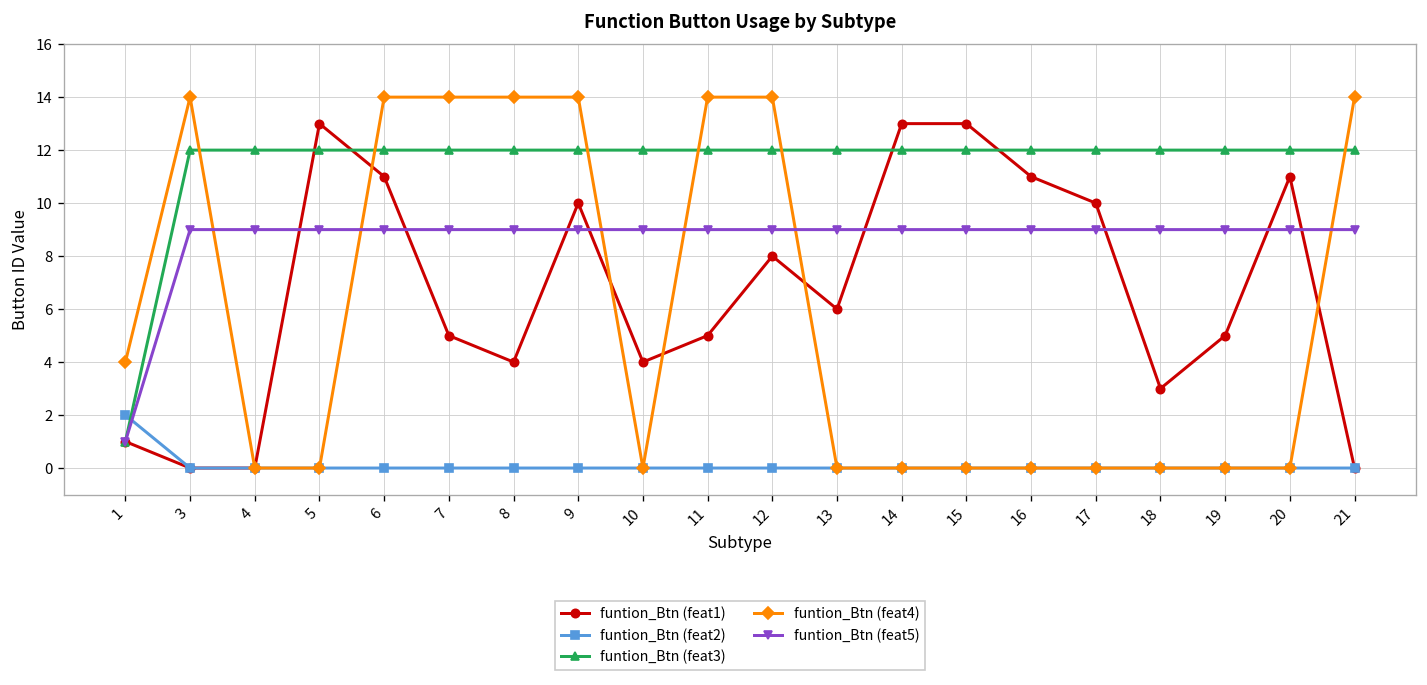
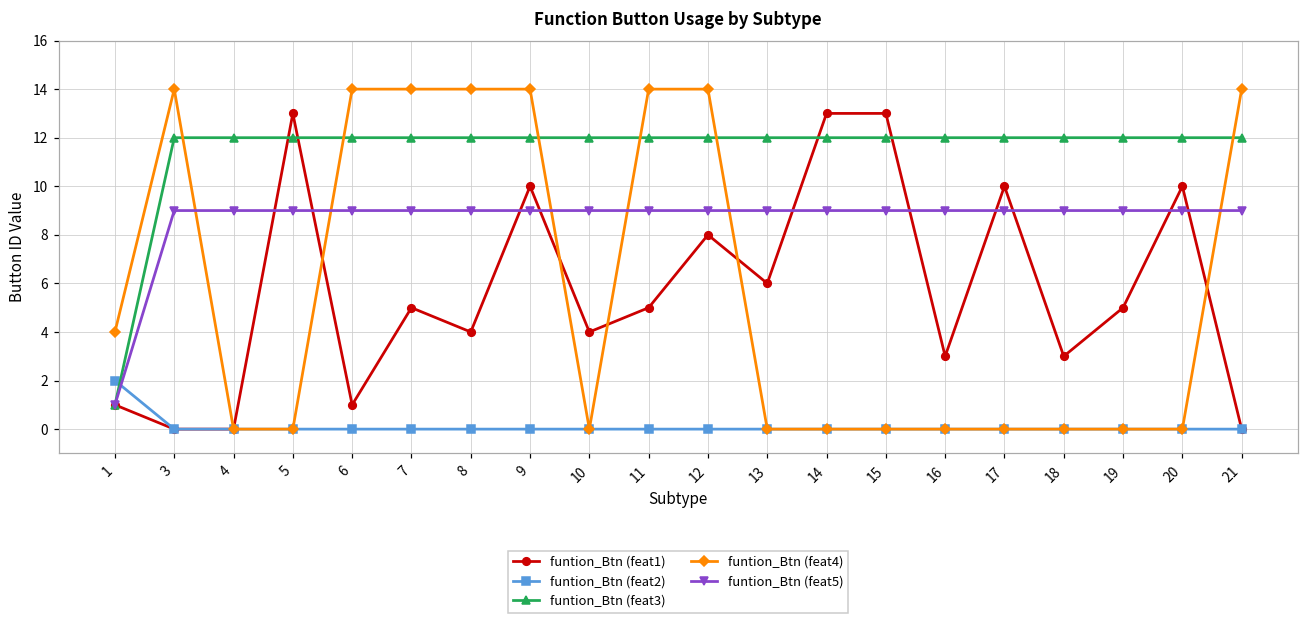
  {
    "funtion_Btn (feat1)": {
      "5": 13,
-     "6": 11,
+     "6": 1,
      "7": 5,
      "8": 4,
      "9": 10,
      "10": 4,
      "11": 5,
      "12": 8,
      "13": 6,
      "14": 13,
      "15": 13,
-     "16": 11,
+     "16": 3,
      "17": 10,
      "18": 3,
      "19": 5,
-     "20": 11
+     "20": 10
    },
    "funtion_Btn (feat2)": {
      "1": 2,
      "6": 0,
      "7": 0,
      "8": 0,
      "9": 0,
      "11": 0,
      "12": 0
    },
    "funtion_Btn (feat3)": {
      "3": 12,
      "4": 12,
      "5": 12,
      "6": 12,
      "7": 12,
      "8": 12,
      "9": 12,
      "10": 12,
      "11": 12,
      "12": 12,
      "13": 12,
      "14": 12,
      "15": 12,
      "16": 12,
      "17": 12,
      "18": 12,
      "19": 12,
      "20": 12,
      "21": 12
    },
    "funtion_Btn (feat4)": {
      "1": 4,
      "3": 14,
      "6": 14,
      "7": 14,
      "8": 14,
      "9": 14,
      "11": 14,
      "12": 14,
      "21": 14
    },
    "funtion_Btn (feat5)": {
      "3": 9,
      "4": 9,
      "5": 9,
      "6": 9,
      "7": 9,
      "8": 9,
      "9": 9,
      "10": 9,
      "11": 9,
      "12": 9,
      "13": 9,
      "14": 9,
      "15": 9,
      "16": 9,
      "17": 9,
      "18": 9,
      "19": 9,
      "20": 9,
      "21": 9
    }
  }
